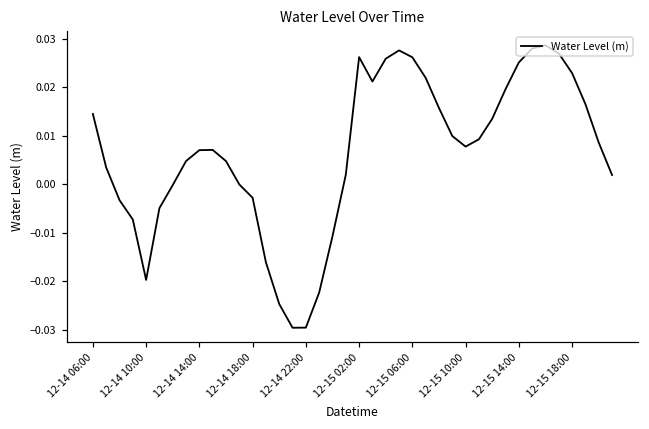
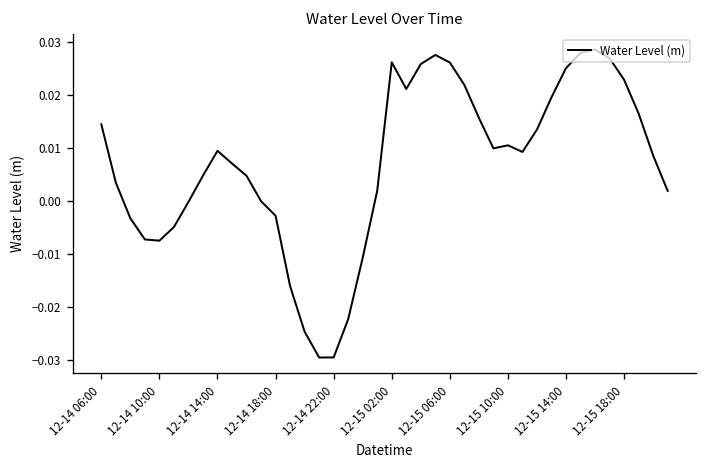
  {
    "12-14 06:00": 0.014,
-   "12-14 10:00": -0.020,
-   "12-14 14:00": 0.007,
+   "12-14 10:00": -0.008,
+   "12-14 14:00": 0.009,
    "12-14 18:00": -0.003,
    "12-14 22:00": -0.030,
    "12-15 02:00": 0.026,
    "12-15 06:00": 0.026,
-   "12-15 10:00": 0.008,
+   "12-15 10:00": 0.011,
    "12-15 14:00": 0.025,
    "12-15 18:00": 0.023
  }
